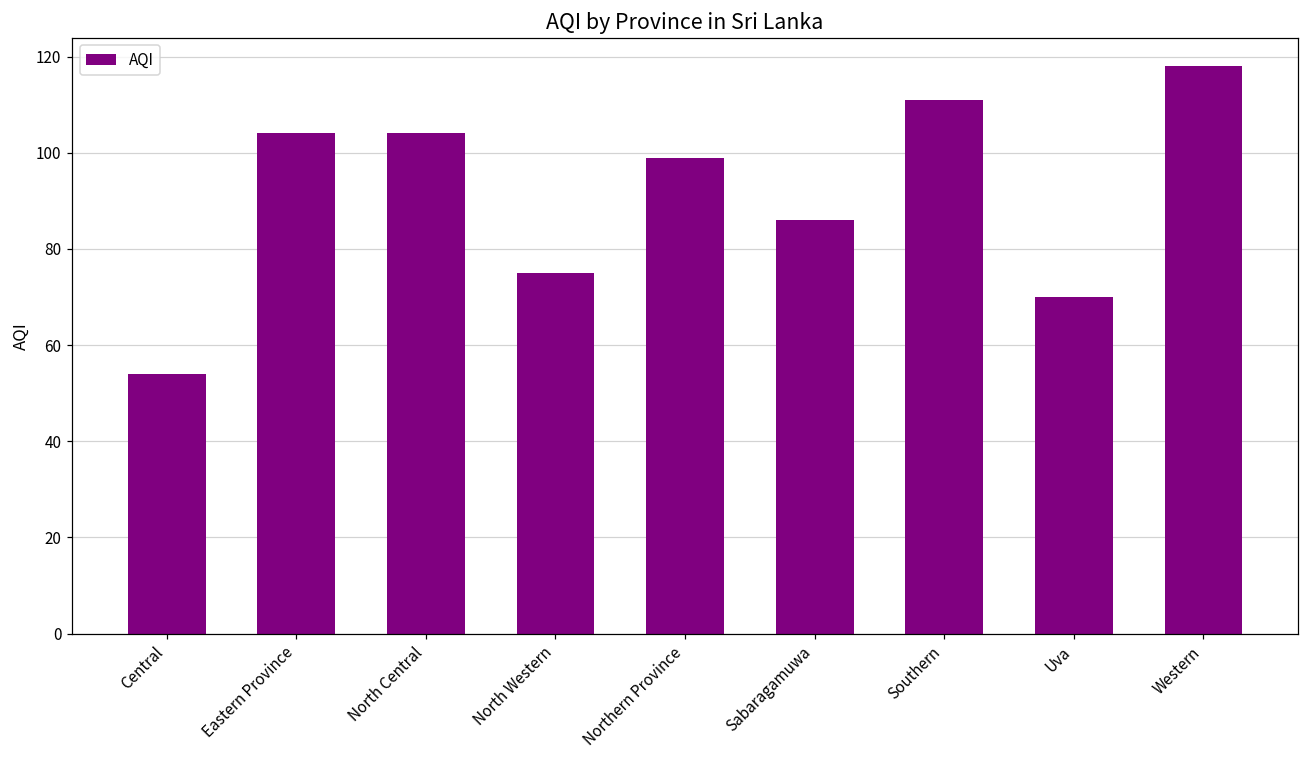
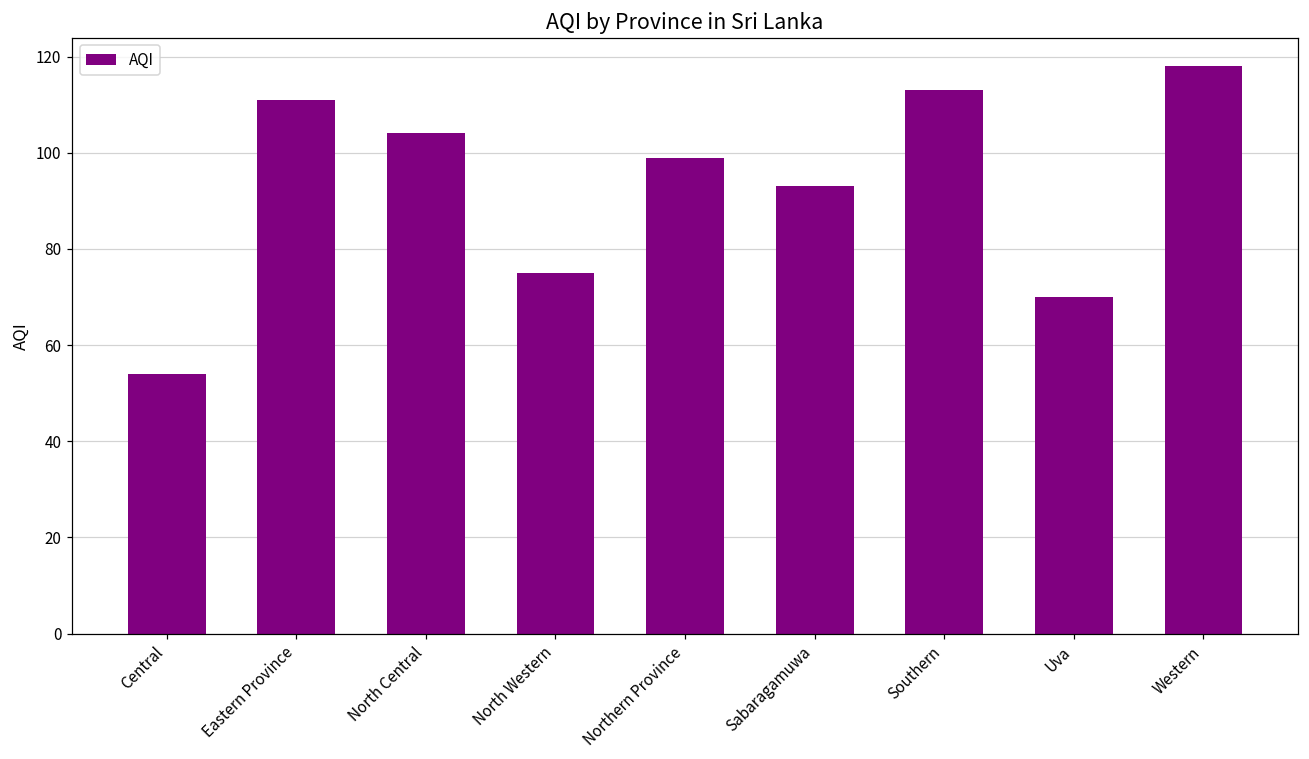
  {
    "Central": 54,
-   "Eastern Province": 104,
+   "Eastern Province": 111,
    "North Central": 104,
    "North Western": 75,
    "Northern Province": 99,
-   "Sabaragamuwa": 86,
-   "Southern": 111,
+   "Sabaragamuwa": 93,
+   "Southern": 113,
    "Uva": 70,
    "Western": 118
  }
